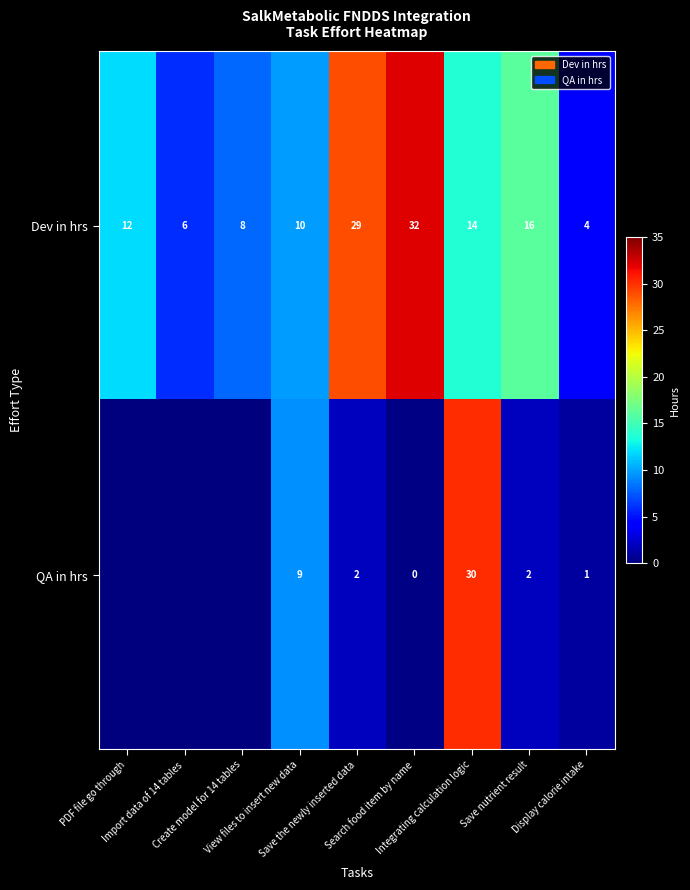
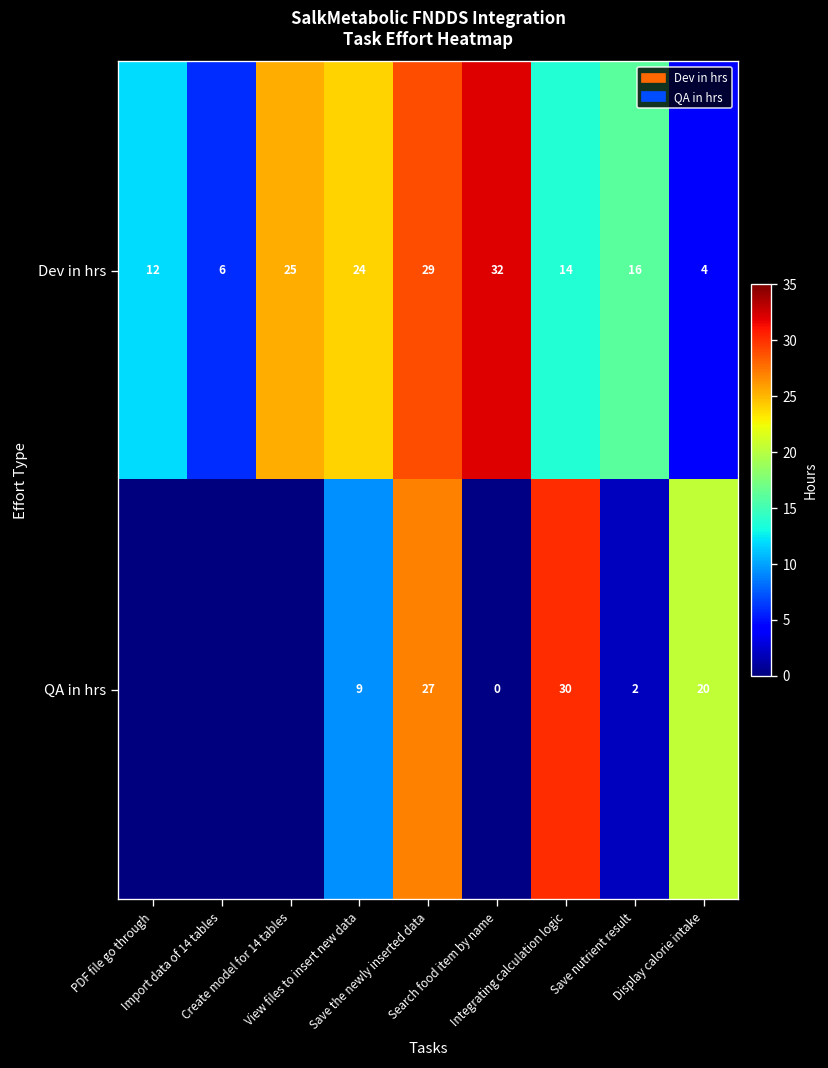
  {
    "Dev in hrs": {
      "PDF file go through": 12,
      "Import data of 14 tables": 6,
-     "Create model for 14 tables": 8,
-     "View files to insert new data": 10,
+     "Create model for 14 tables": 25,
+     "View files to insert new data": 24,
      "Save the newly inserted data": 29,
      "Search food item by name": 32,
      "Integrating calculation logic": 14,
      "Save nutrient result": 16,
      "Display calorie intake": 4
    },
    "QA in hrs": {
      "View files to insert new data": 9,
-     "Save the newly inserted data": 2,
+     "Save the newly inserted data": 27,
      "Search food item by name": 0,
      "Integrating calculation logic": 30,
      "Save nutrient result": 2,
-     "Display calorie intake": 1
+     "Display calorie intake": 20
    }
  }
